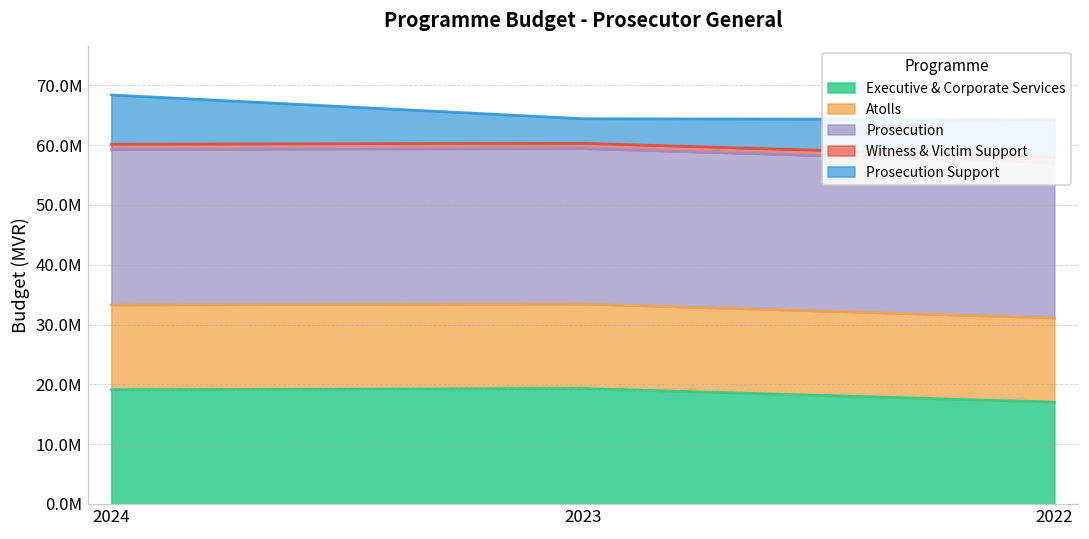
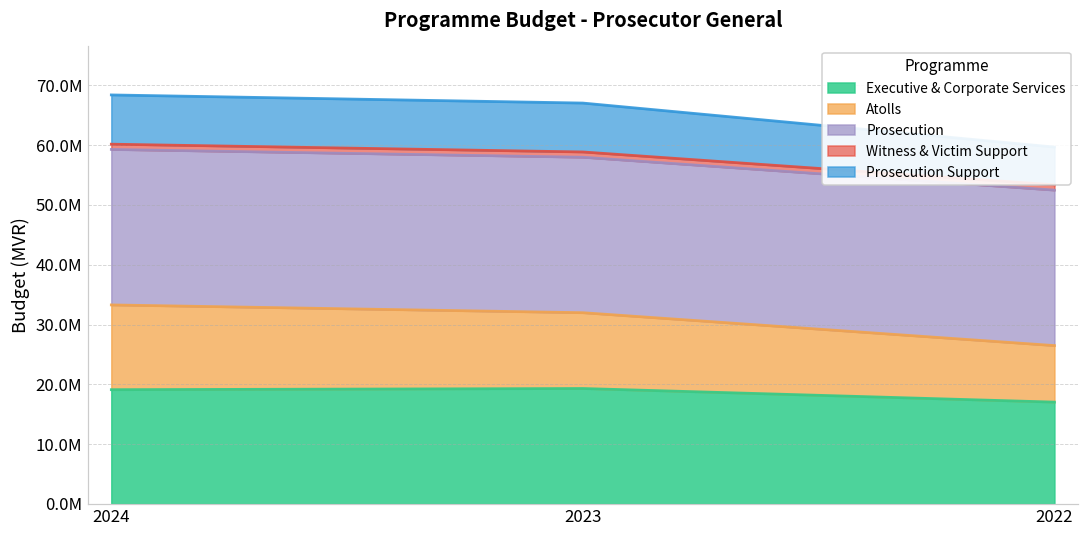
  {
    "Executive & Corporate Services": {
      "2024": 19000000,
      "2023": 19000000,
      "2022": 17000000
    },
    "Atolls": {
      "2024": 14000000,
-     "2023": 14000000,
-     "2022": 14000000
+     "2023": 13000000,
+     "2022": 9000000
    },
    "Prosecution": {
      "2024": 26000000,
      "2023": 26000000
    },
    "Witness & Victim Support": {
      "2024": 1000000,
      "2023": 1000000
    },
    "Prosecution Support": {
      "2024": 8000000,
-     "2023": 4000000
+     "2023": 8000000
    }
  }
